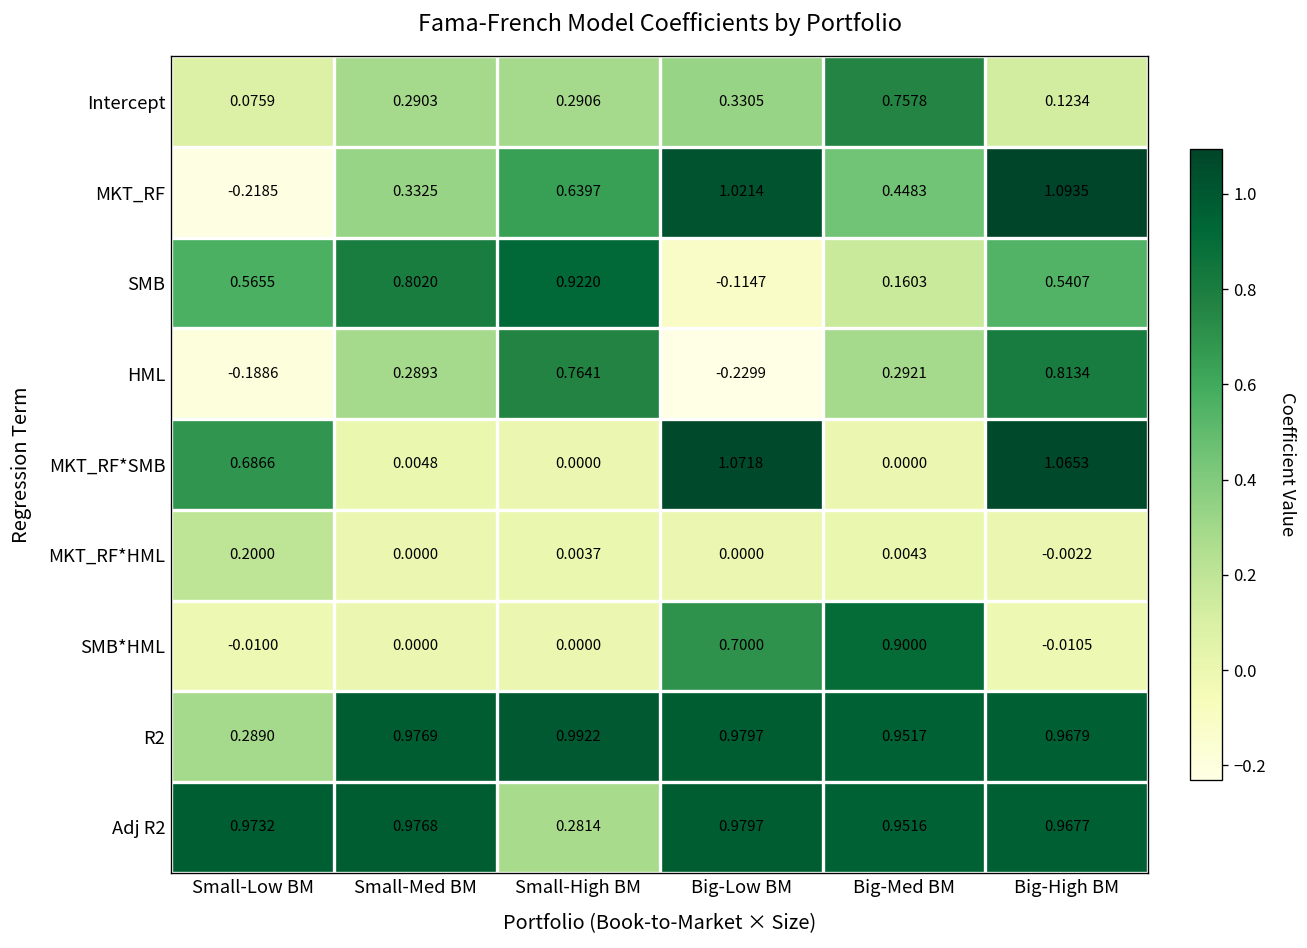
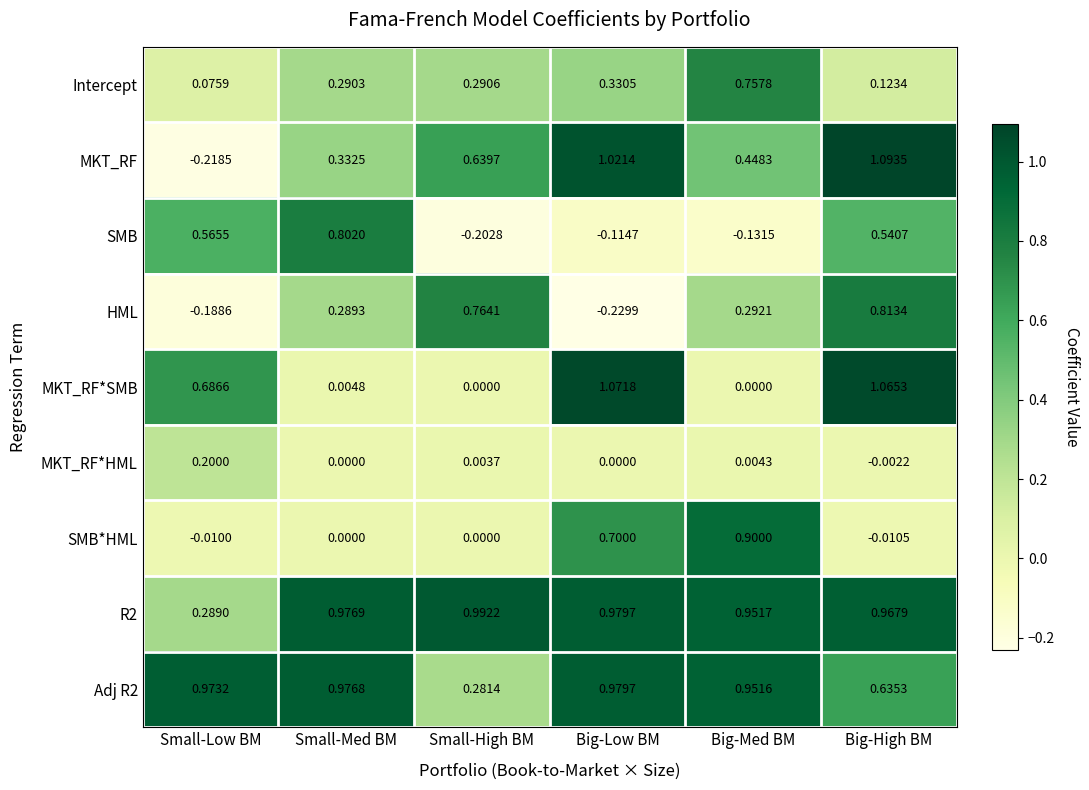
  {
    "Intercept": {
      "Small-Low BM": 0.0759,
      "Small-Med BM": 0.2903,
      "Small-High BM": 0.2906,
      "Big-Low BM": 0.3305,
      "Big-Med BM": 0.7578,
      "Big-High BM": 0.1234
    },
    "MKT_RF": {
      "Small-Low BM": -0.2185,
      "Small-Med BM": 0.3325,
      "Small-High BM": 0.6397,
      "Big-Low BM": 1.0214,
      "Big-Med BM": 0.4483,
      "Big-High BM": 1.0935
    },
    "SMB": {
      "Small-Low BM": 0.5655,
      "Small-Med BM": 0.8020,
-     "Small-High BM": 0.9220,
+     "Small-High BM": -0.2028,
      "Big-Low BM": -0.1147,
-     "Big-Med BM": 0.1603,
+     "Big-Med BM": -0.1315,
      "Big-High BM": 0.5407
    },
    "HML": {
      "Small-Low BM": -0.1886,
      "Small-Med BM": 0.2893,
      "Small-High BM": 0.7641,
      "Big-Low BM": -0.2299,
      "Big-Med BM": 0.2921,
      "Big-High BM": 0.8134
    },
    "MKT_RF*SMB": {
      "Small-Low BM": 0.6866,
      "Small-Med BM": 0.0048,
      "Small-High BM": 0.0000,
      "Big-Low BM": 1.0718,
      "Big-Med BM": 0.0000,
      "Big-High BM": 1.0653
    },
    "MKT_RF*HML": {
      "Small-Low BM": 0.2000,
      "Small-Med BM": 0.0000,
      "Small-High BM": 0.0037,
      "Big-Low BM": 0.0000,
      "Big-Med BM": 0.0043,
      "Big-High BM": -0.0022
    },
    "SMB*HML": {
      "Small-Low BM": -0.0100,
      "Small-Med BM": 0.0000,
      "Small-High BM": 0.0000,
      "Big-Low BM": 0.7000,
      "Big-Med BM": 0.9000,
      "Big-High BM": -0.0105
    },
    "R2": {
      "Small-Low BM": 0.2890,
      "Small-Med BM": 0.9769,
      "Small-High BM": 0.9922,
      "Big-Low BM": 0.9797,
      "Big-Med BM": 0.9517,
      "Big-High BM": 0.9679
    },
    "Adj R2": {
      "Small-Low BM": 0.9732,
      "Small-Med BM": 0.9768,
      "Small-High BM": 0.2814,
      "Big-Low BM": 0.9797,
      "Big-Med BM": 0.9516,
-     "Big-High BM": 0.9677
+     "Big-High BM": 0.6353
    }
  }
